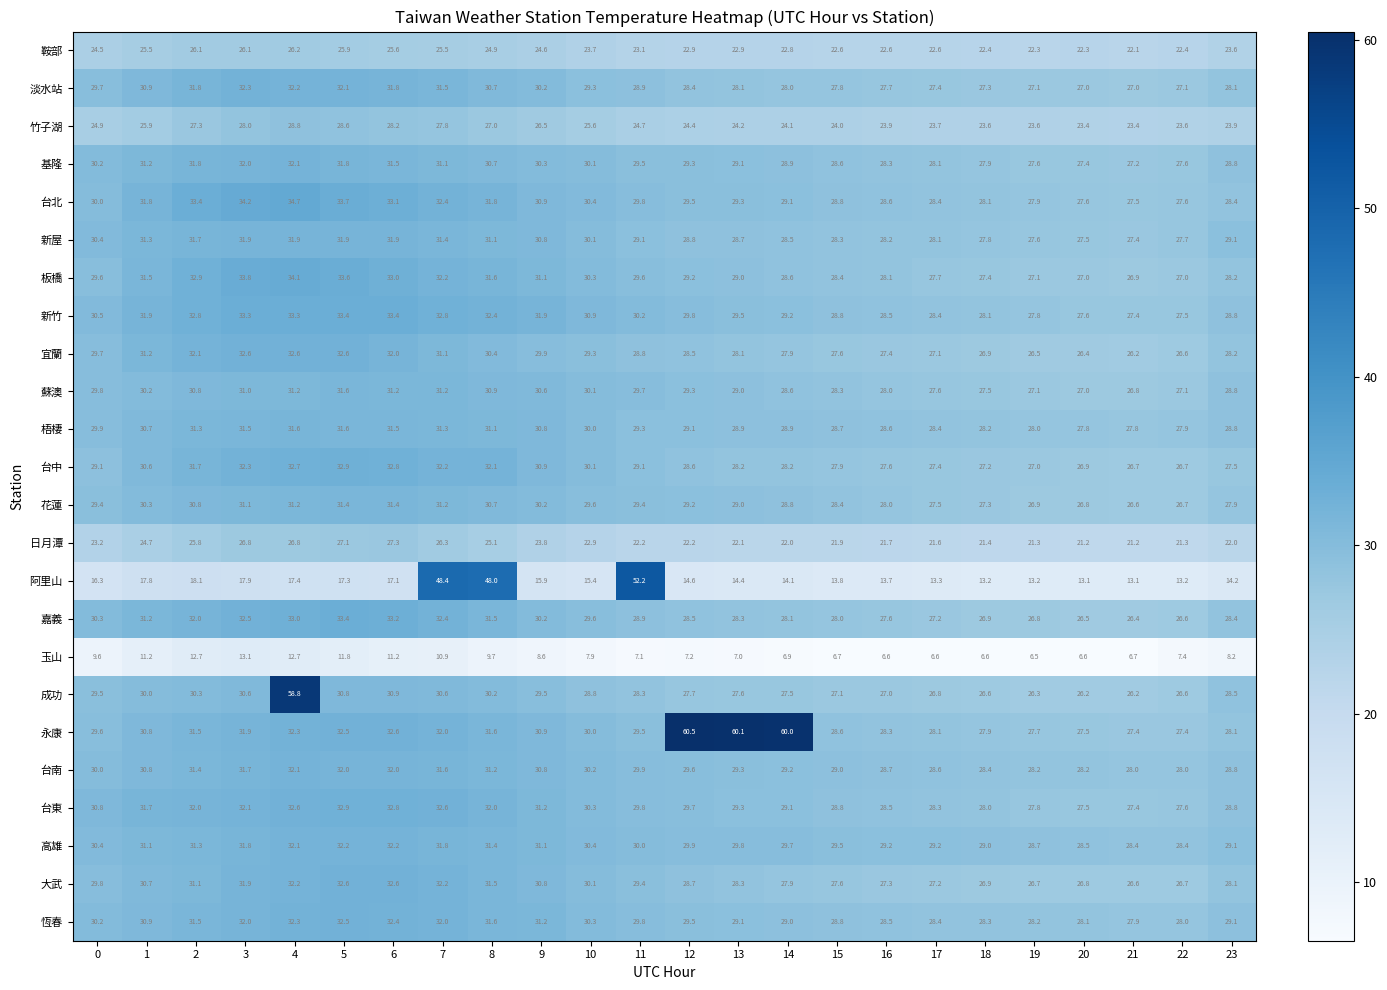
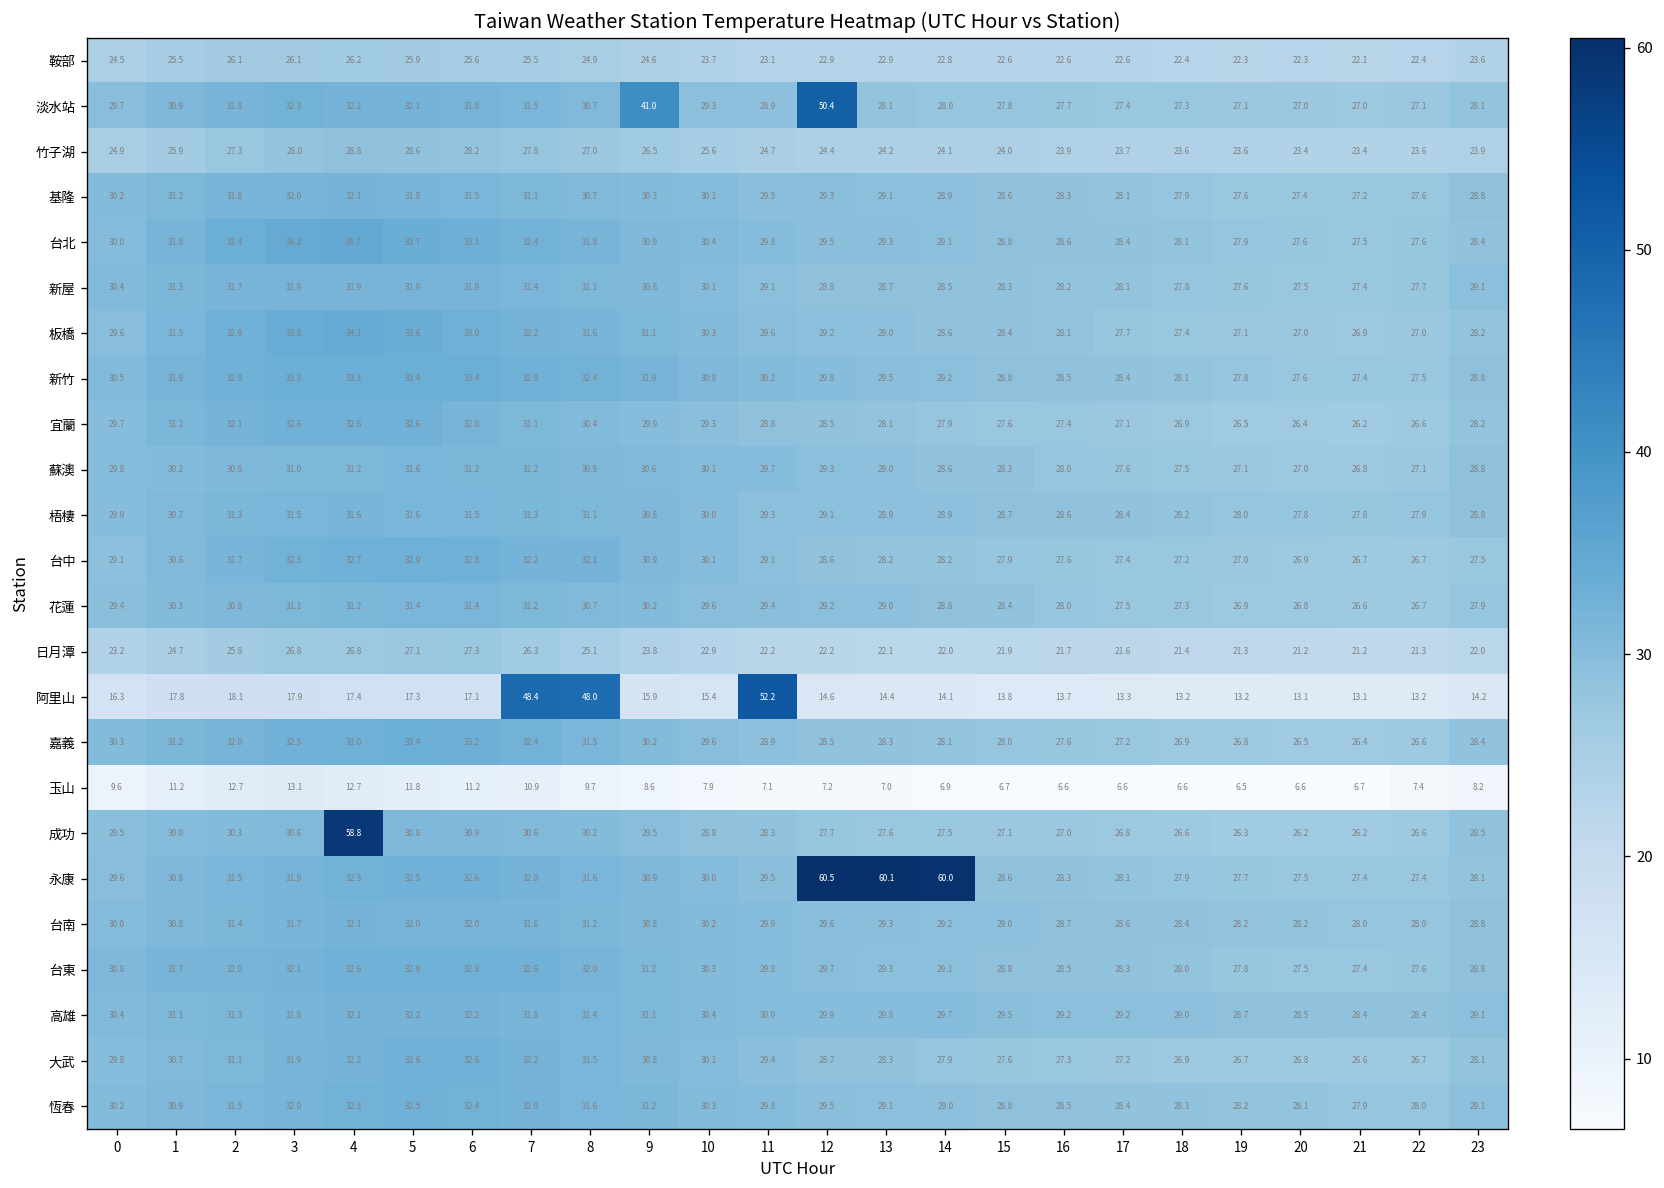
  {
    "淡水站": {
      "0": 29.7,
      "1": 30.9,
      "2": 31.8,
      "3": 32.3,
      "4": 32.2,
      "5": 32.1,
      "6": 31.8,
      "7": 31.5,
      "8": 30.7,
-     "9": 30.2,
+     "9": 41.0,
      "10": 29.3,
      "11": 28.9,
-     "12": 28.4,
+     "12": 50.4,
      "13": 28.1,
      "14": 28.0,
      "15": 27.8,
      "16": 27.7,
      "17": 27.4,
      "18": 27.3,
      "19": 27.1,
      "20": 27.0,
      "21": 27.0,
      "22": 27.1,
      "23": 28.1
    }
  }
